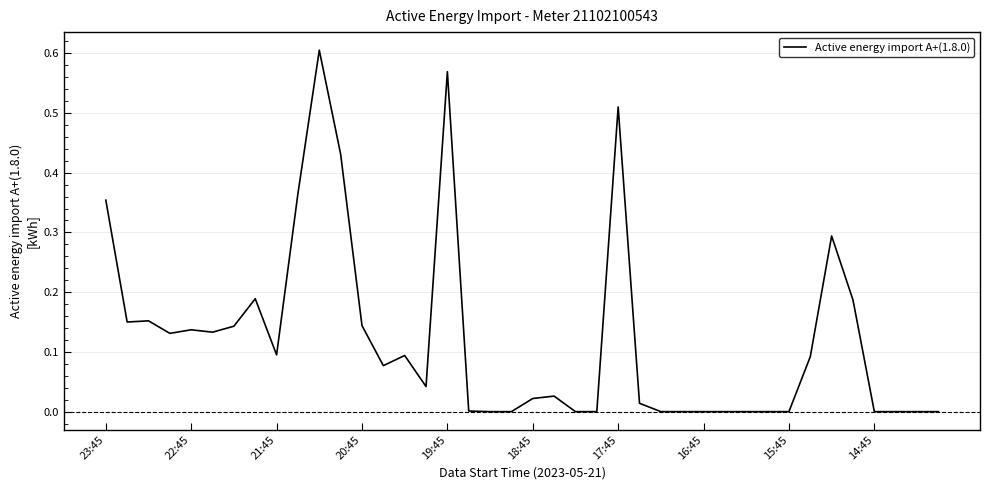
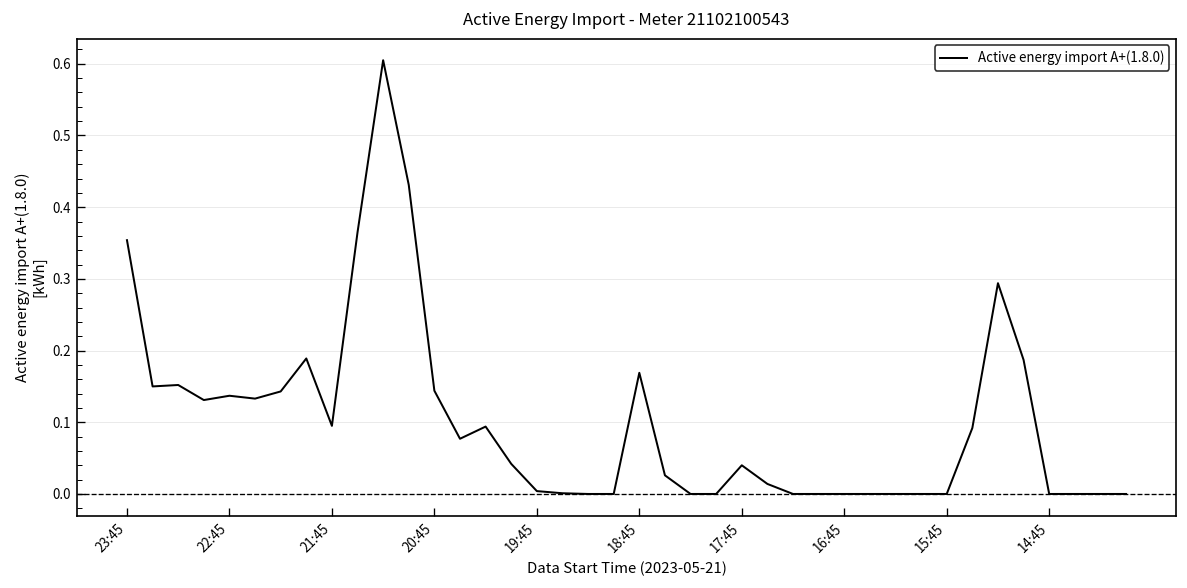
  {
    "23:45": 0.35,
    "22:45": 0.14,
    "21:45": 0.10,
    "20:45": 0.14,
-   "19:45": 0.57,
-   "18:45": 0.02,
-   "17:45": 0.51,
+   "19:45": 0.00,
+   "18:45": 0.17,
+   "17:45": 0.04,
    "16:45": 0.00,
    "15:45": 0.00,
    "14:45": 0.00
  }
